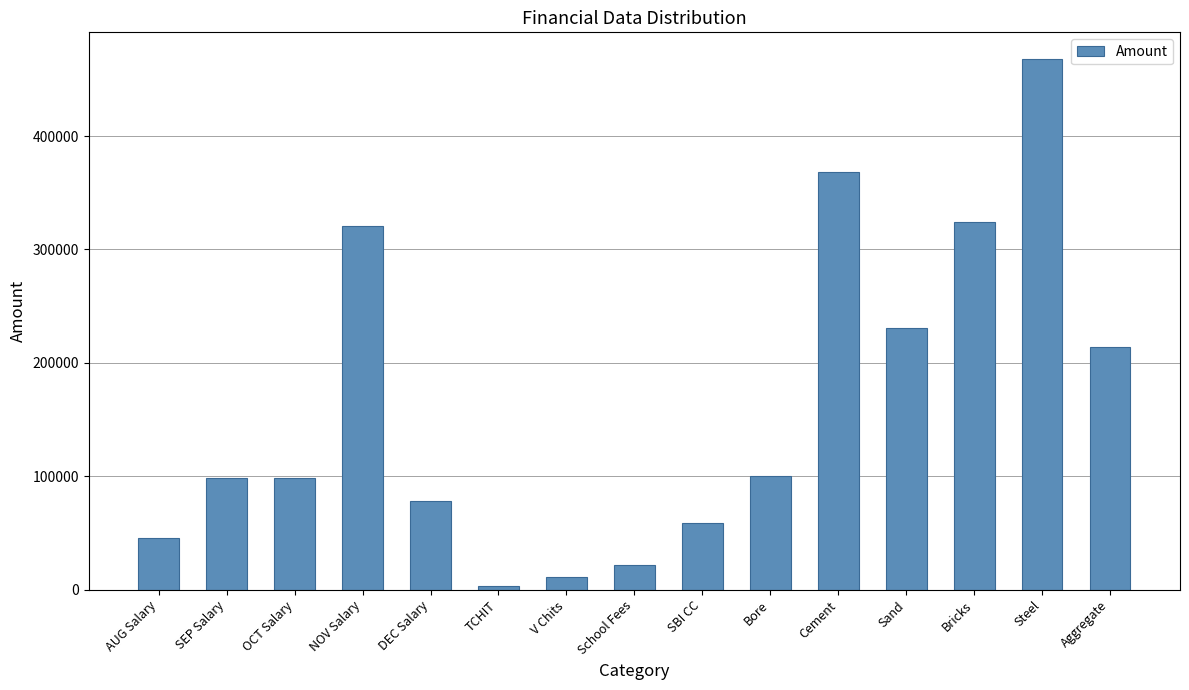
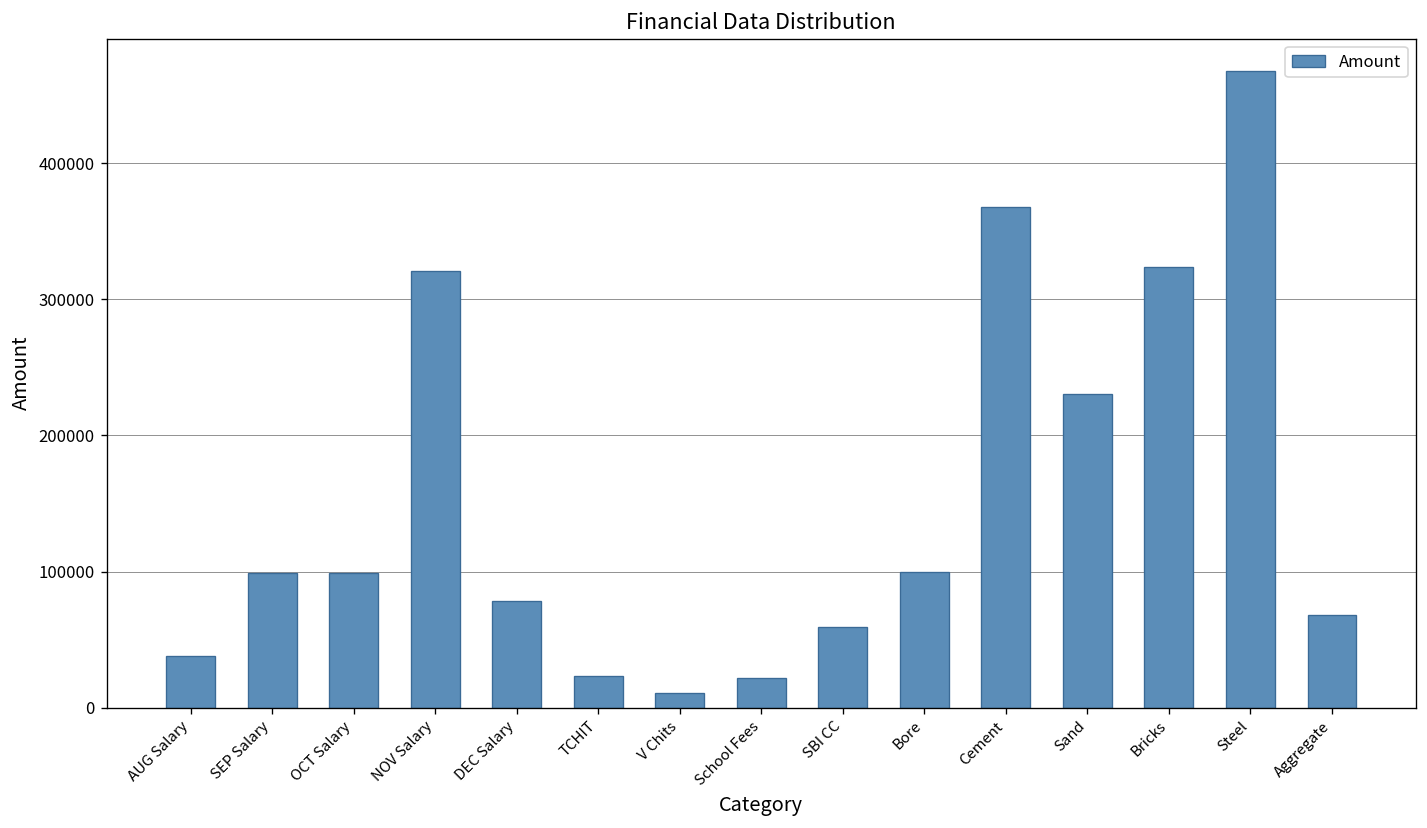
  {
-   "AUG Salary": 46000,
+   "AUG Salary": 38000,
    "SEP Salary": 99000,
    "OCT Salary": 99000,
    "NOV Salary": 321000,
    "DEC Salary": 78000,
-   "TCHIT": 3000,
+   "TCHIT": 23000,
    "V Chits": 11000,
    "School Fees": 22000,
    "SBI CC": 59000,
    "Bore": 100000,
    "Cement": 368000,
    "Sand": 230000,
    "Bricks": 324000,
    "Steel": 468000,
-   "Aggregate": 214000
+   "Aggregate": 68000
  }
